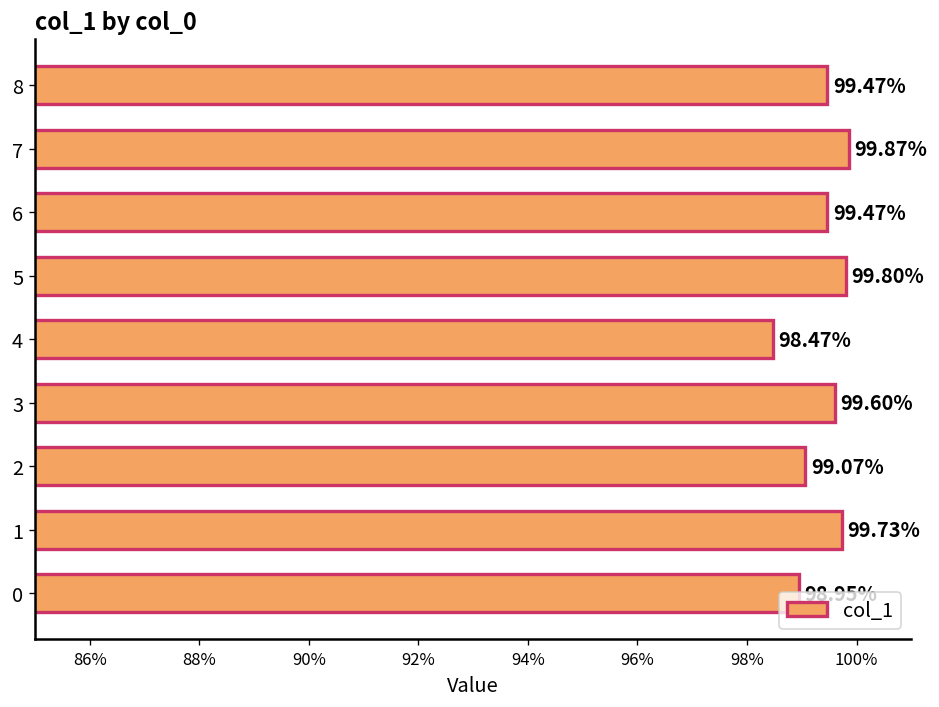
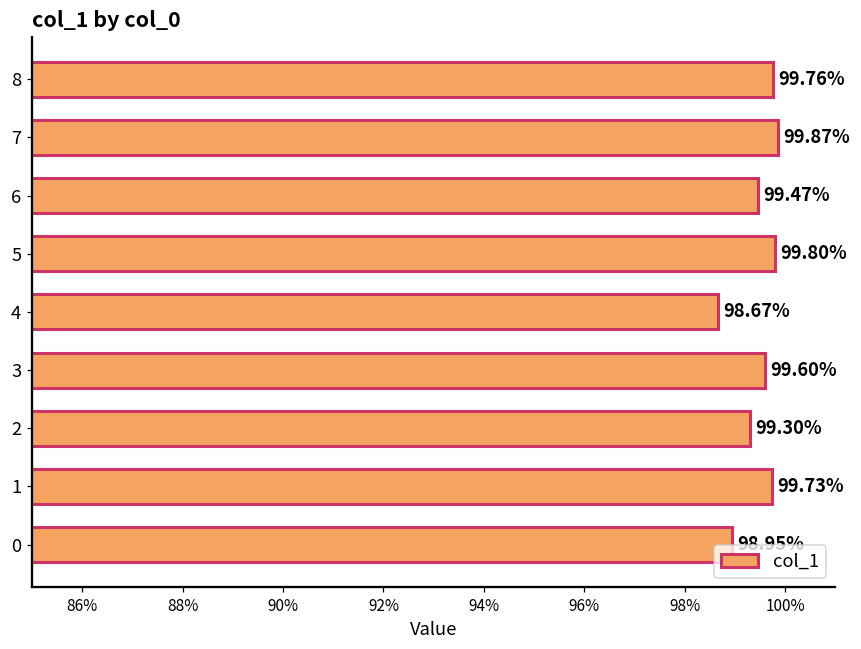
  {
-   "8": "99.47%",
+   "8": "99.76%",
    "7": "99.87%",
    "6": "99.47%",
    "5": "99.80%",
-   "4": "98.47%",
+   "4": "98.67%",
    "3": "99.60%",
-   "2": "99.07%",
+   "2": "99.30%",
    "1": "99.73%"
  }
